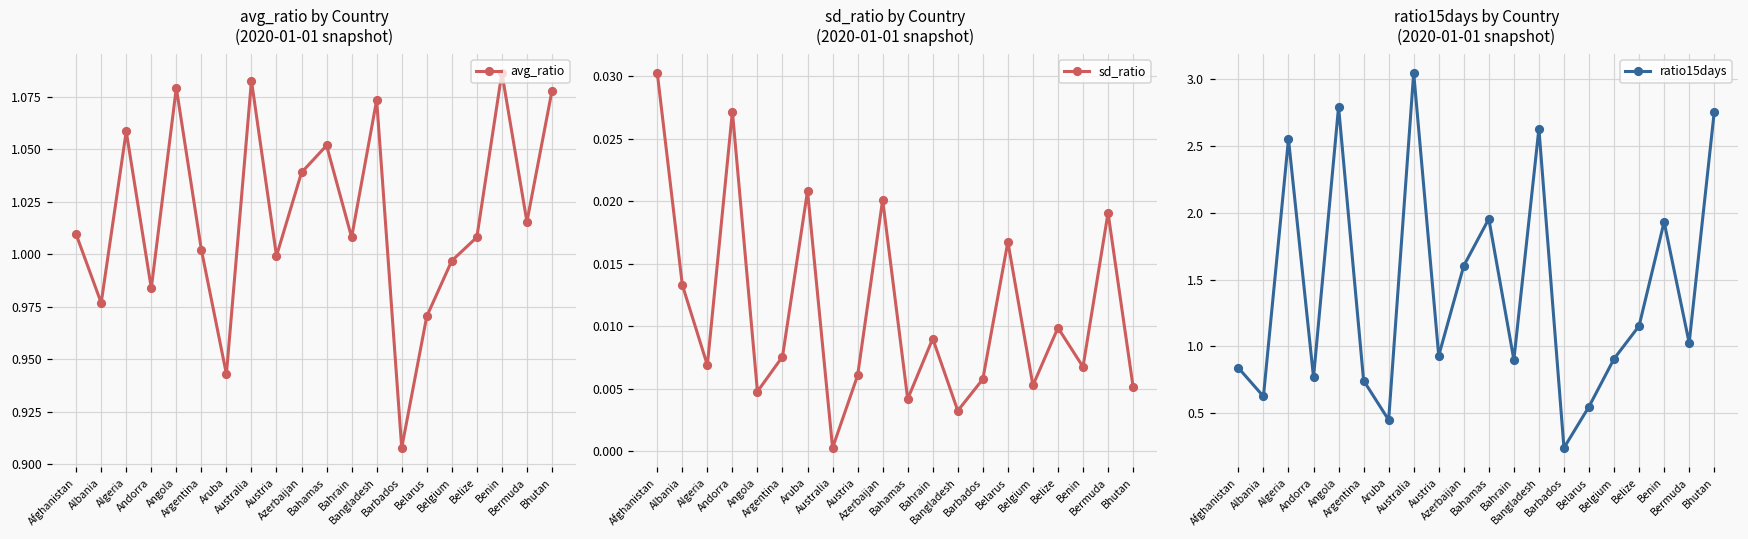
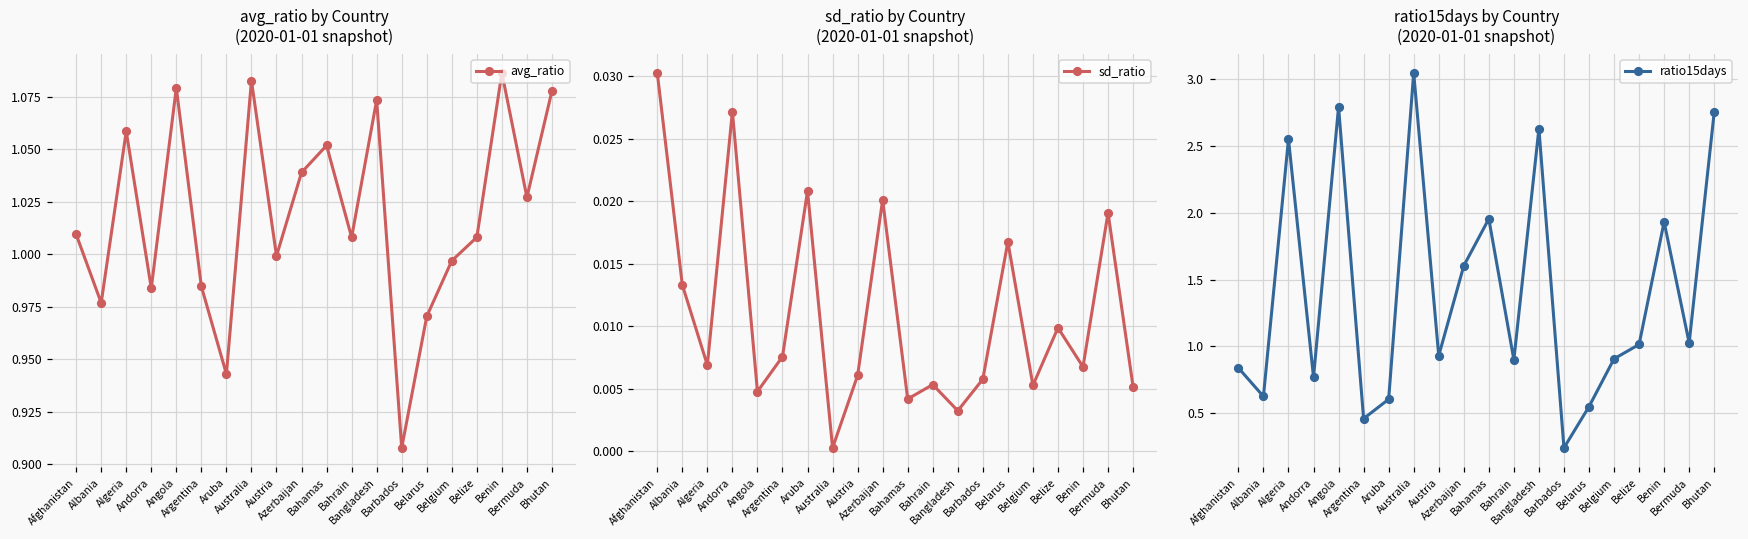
  {
    "avg_ratio by Country (2020-01-01 snapshot)": {
      "Afghanistan": 1.009,
      "Albania": 0.977,
      "Algeria": 1.059,
      "Andorra": 0.984,
      "Angola": 1.079,
-     "Argentina": 1.002,
+     "Argentina": 0.985,
      "Aruba": 0.943,
      "Australia": 1.083,
      "Austria": 0.999,
      "Azerbaijan": 1.039,
      "Bahamas": 1.052,
      "Bahrain": 1.008,
      "Bangladesh": 1.073,
      "Barbados": 0.908,
      "Belarus": 0.970,
      "Belgium": 0.997,
      "Belize": 1.008,
-     "Bermuda": 1.015,
+     "Bermuda": 1.027,
      "Bhutan": 1.078
    },
    "sd_ratio by Country (2020-01-01 snapshot)": {
      "Afghanistan": 0.0303,
      "Albania": 0.0133,
      "Algeria": 0.0069,
      "Andorra": 0.0272,
      "Angola": 0.0048,
      "Argentina": 0.0076,
      "Aruba": 0.0208,
      "Australia": 0.0003,
      "Austria": 0.0061,
      "Azerbaijan": 0.0201,
      "Bahamas": 0.0042,
-     "Bahrain": 0.0090,
+     "Bahrain": 0.0053,
      "Bangladesh": 0.0032,
      "Barbados": 0.0058,
      "Belarus": 0.0168,
      "Belgium": 0.0053,
      "Belize": 0.0099,
      "Benin": 0.0068,
      "Bermuda": 0.0191,
      "Bhutan": 0.0052
    },
    "ratio15days by Country (2020-01-01 snapshot)": {
      "Afghanistan": 0.84,
      "Albania": 0.63,
      "Algeria": 2.55,
      "Andorra": 0.77,
      "Angola": 2.79,
-     "Argentina": 0.75,
-     "Aruba": 0.45,
+     "Argentina": 0.46,
+     "Aruba": 0.61,
      "Australia": 3.05,
      "Austria": 0.93,
      "Azerbaijan": 1.60,
      "Bahamas": 1.95,
      "Bahrain": 0.90,
      "Bangladesh": 2.63,
      "Barbados": 0.24,
      "Belarus": 0.55,
      "Belgium": 0.91,
-     "Belize": 1.15,
+     "Belize": 1.01,
      "Benin": 1.93,
      "Bermuda": 1.03,
      "Bhutan": 2.75
    }
  }
